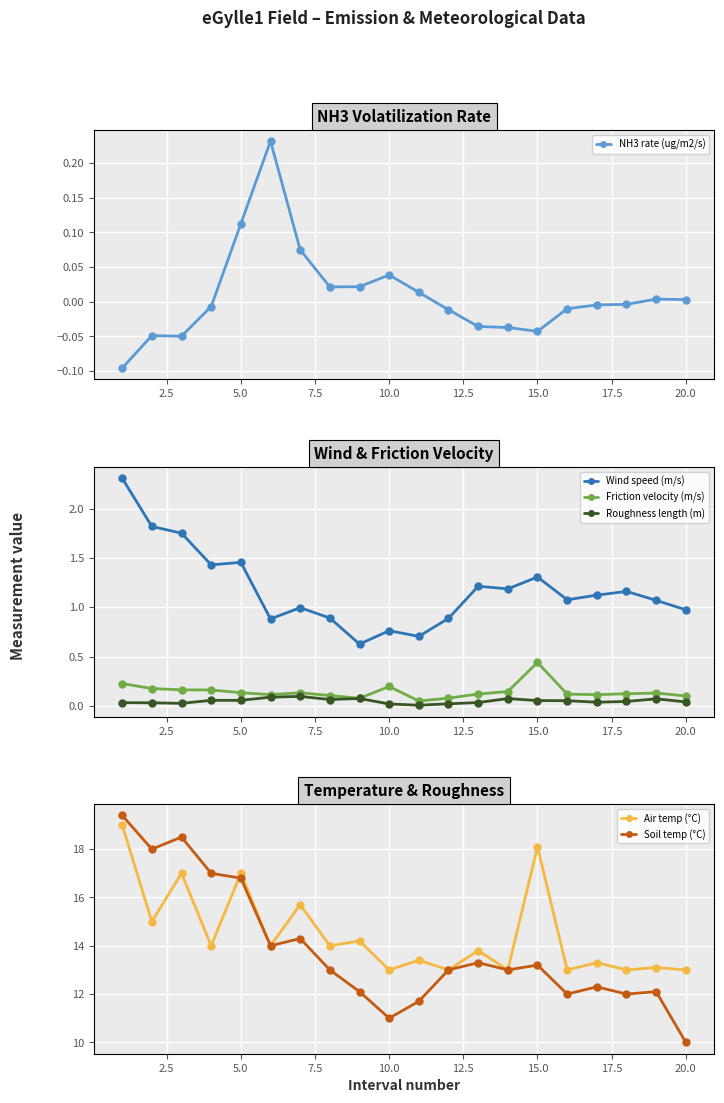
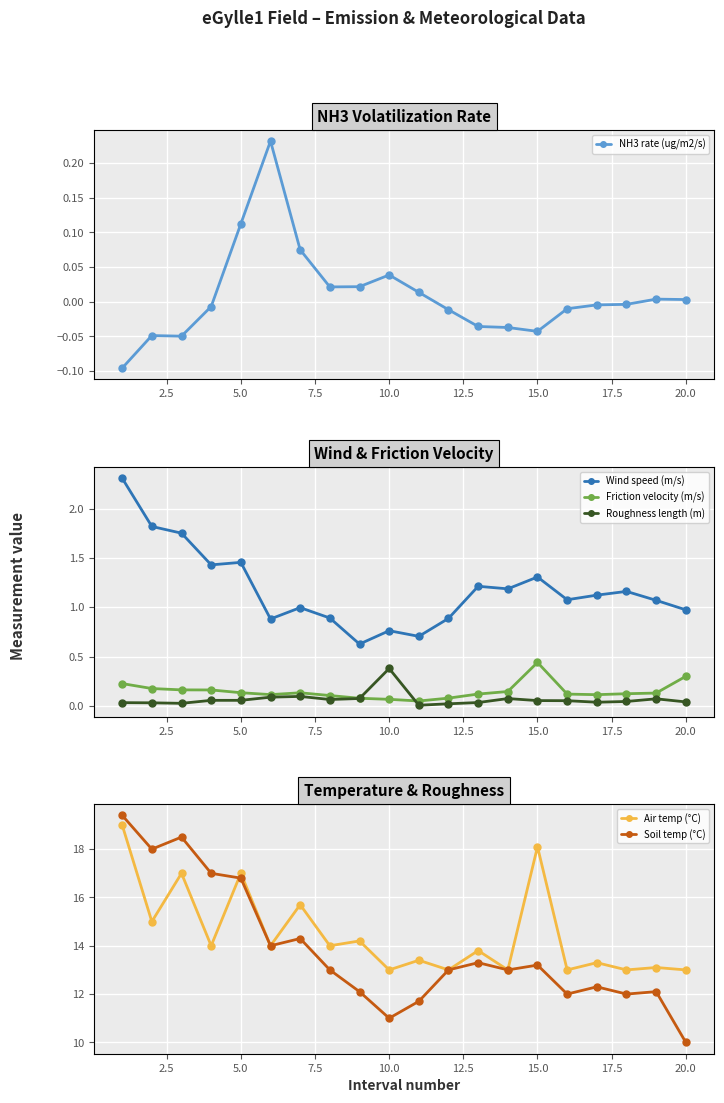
  {
    "NH3 Volatilization Rate": {
      "5.0": 0.11,
      "10.0": 0.04,
      "15.0": -0.04,
      "20.0": 0.00
    },
    "Wind & Friction Velocity": {
      "Wind speed (m/s)": {
        "5.0": 1.5,
        "10.0": 0.8,
        "15.0": 1.3,
        "20.0": 1.0
      },
      "Friction velocity (m/s)": {
        "5.0": 0.1,
-       "10.0": 0.2,
+       "10.0": 0.1,
        "15.0": 0.4,
-       "20.0": 0.1
+       "20.0": 0.3
      },
      "Roughness length (m)": {
        "5.0": 0.1,
-       "10.0": 0.0,
+       "10.0": 0.4,
        "15.0": 0.1,
        "20.0": 0.0
      }
    },
    "Temperature & Roughness": {
      "Air temp (°C)": {
        "5.0": 17.0,
        "10.0": 13.0,
        "15.0": 18.1,
        "20.0": 13.0
      },
      "Soil temp (°C)": {
        "5.0": 16.8,
        "10.0": 11.0,
        "15.0": 13.2,
        "20.0": 10.0
      }
    }
  }
